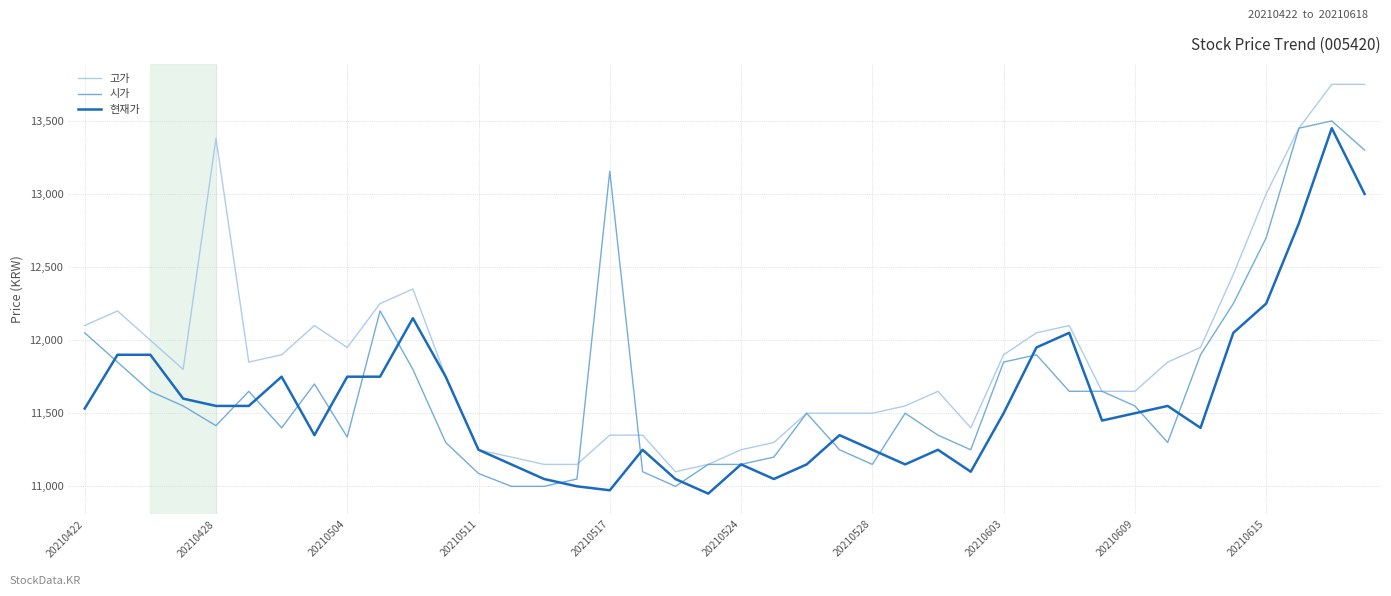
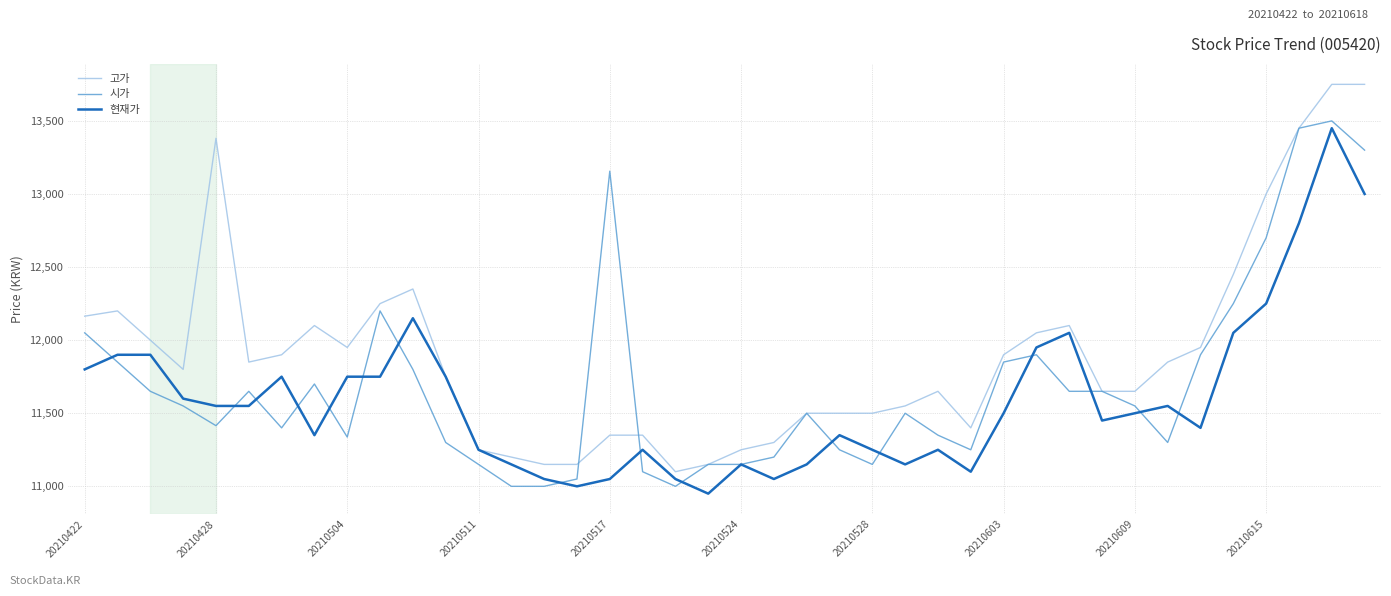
  {
    "고가": {
-     "20210422": "12,100",
+     "20210422": "12,160",
      "20210428": "13,380",
      "20210504": "11,950",
      "20210517": "11,350",
      "20210524": "11,250",
      "20210528": "11,500",
      "20210603": "11,900",
      "20210609": "11,650",
      "20210615": "13,000"
    },
    "시가": {
      "20210422": "12,050",
      "20210428": "11,420",
      "20210504": "11,340",
-     "20210511": "11,090",
+     "20210511": "11,150",
      "20210517": "13,160",
      "20210528": "11,150",
      "20210603": "11,850",
      "20210609": "11,550",
      "20210615": "12,700"
    },
    "현재가": {
-     "20210422": "11,530",
+     "20210422": "11,800",
      "20210428": "11,550",
      "20210504": "11,750",
-     "20210517": "10,970",
+     "20210517": "11,050",
      "20210528": "11,250",
      "20210603": "11,500",
      "20210609": "11,500",
      "20210615": "12,250"
    }
  }
